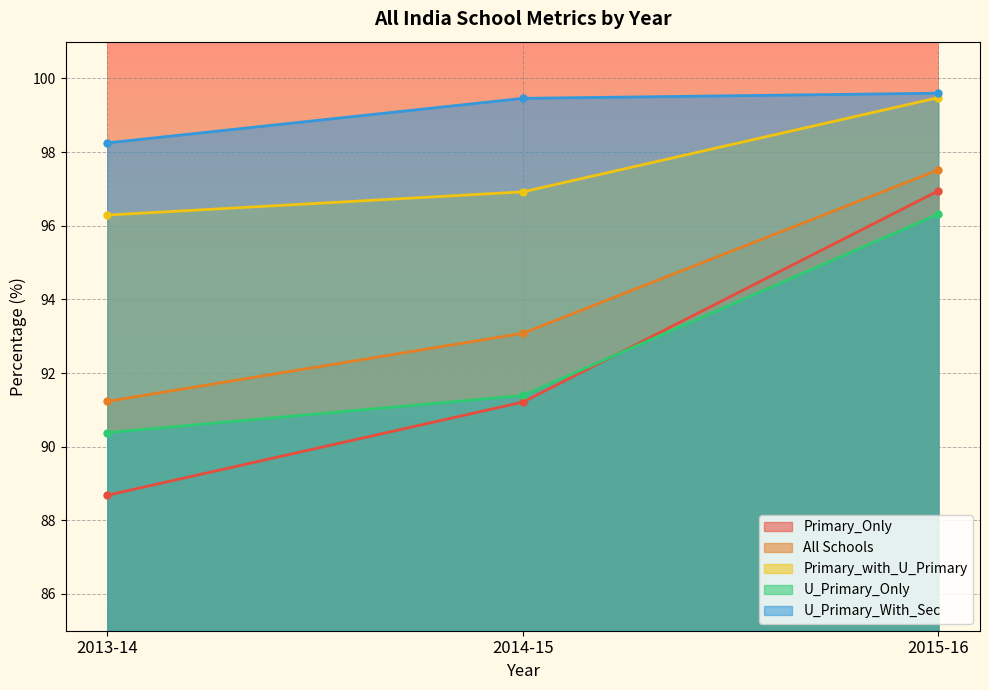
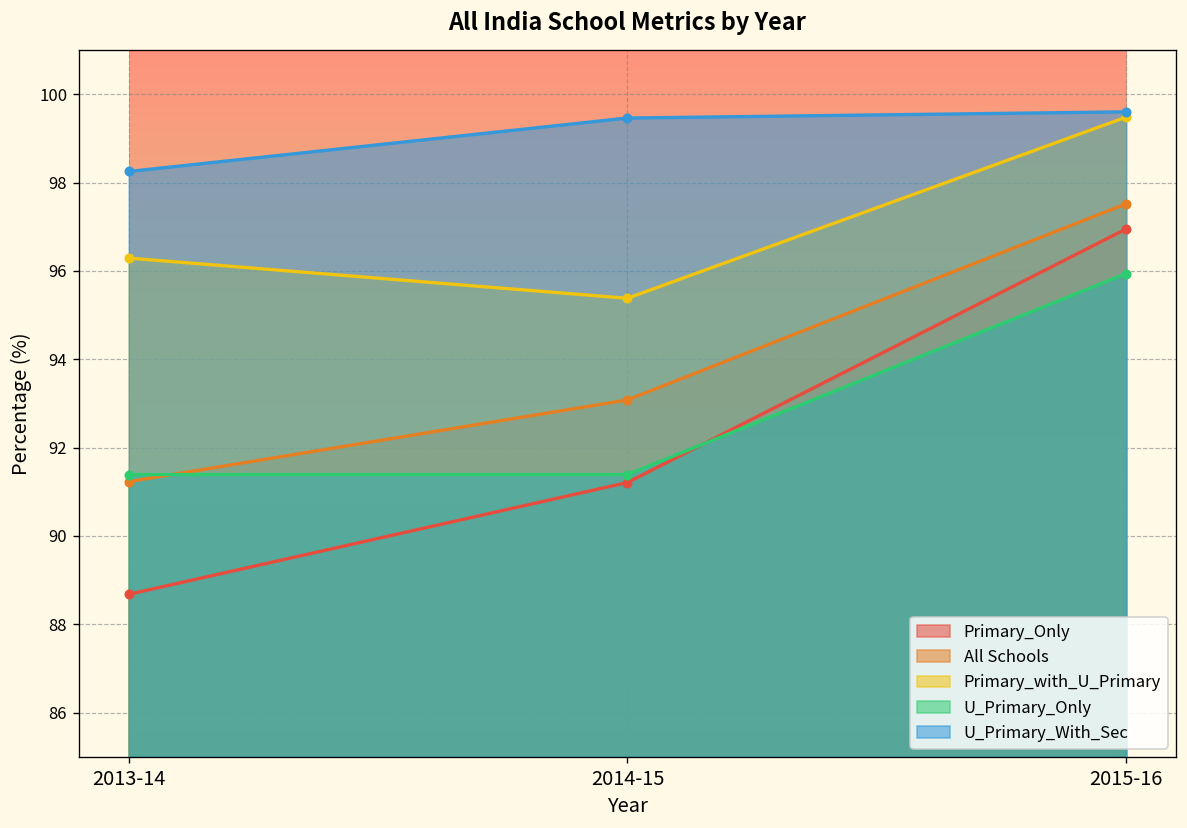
  {
    "Primary_with_U_Primary": {
      "2013-14": 96.3,
-     "2014-15": 96.9,
+     "2014-15": 95.4,
      "2015-16": 99.5
    },
    "U_Primary_Only": {
-     "2013-14": 90.4,
+     "2013-14": 91.4,
      "2014-15": 91.4,
-     "2015-16": 96.3
+     "2015-16": 95.9
    },
    "U_Primary_With_Sec": {
      "2013-14": 98.3,
      "2014-15": 99.5,
      "2015-16": 99.6
    }
  }
